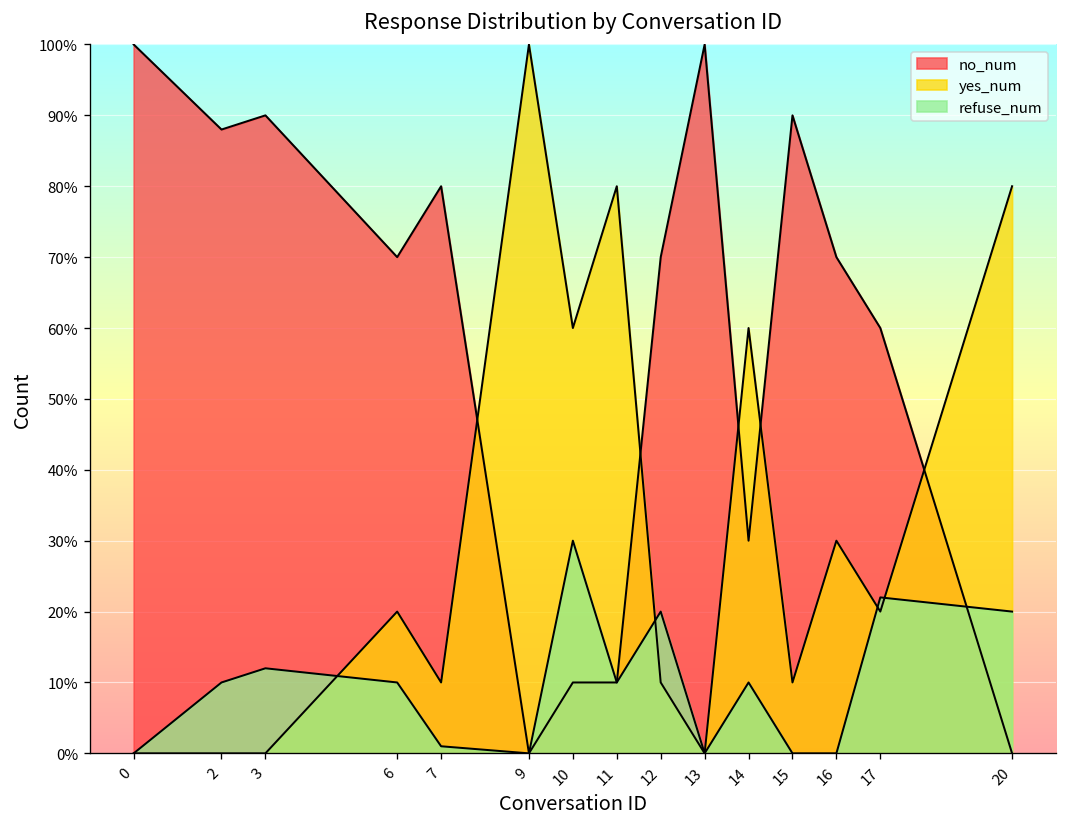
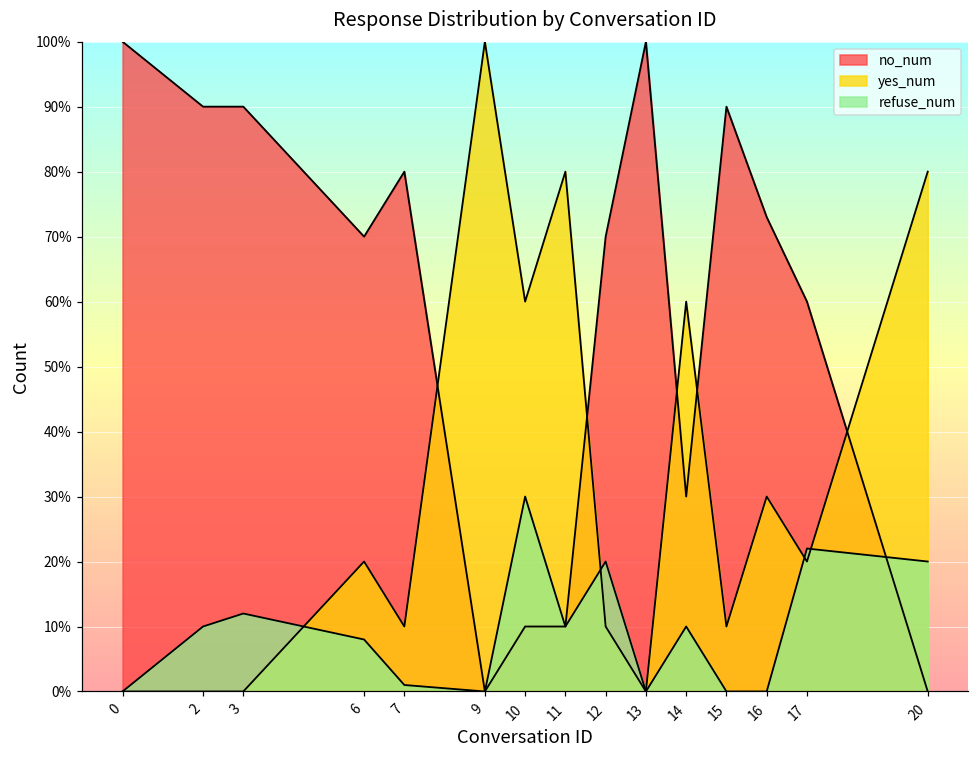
  {
    "no_num": {
      "0": "100%",
-     "2": "88%",
+     "2": "90%",
      "3": "90%",
      "6": "70%",
      "7": "80%",
      "10": "10%",
      "12": "70%",
      "13": "100%",
      "14": "30%",
      "15": "90%",
-     "16": "70%",
+     "16": "73%",
      "17": "60%",
      "20": "0%"
    },
    "yes_num": {
      "2": "0%",
      "3": "0%",
      "6": "20%",
      "7": "10%",
      "9": "100%",
      "10": "60%",
      "11": "80%",
      "12": "10%",
      "14": "60%",
      "15": "10%",
      "16": "30%",
      "17": "20%",
      "20": "80%"
    },
    "refuse_num": {
      "2": "10%",
      "3": "12%",
-     "6": "10%",
+     "6": "8%",
      "7": "1%",
      "10": "30%",
      "12": "20%",
      "14": "10%",
      "15": "0%",
      "16": "0%",
      "17": "22%",
      "20": "20%"
    }
  }
